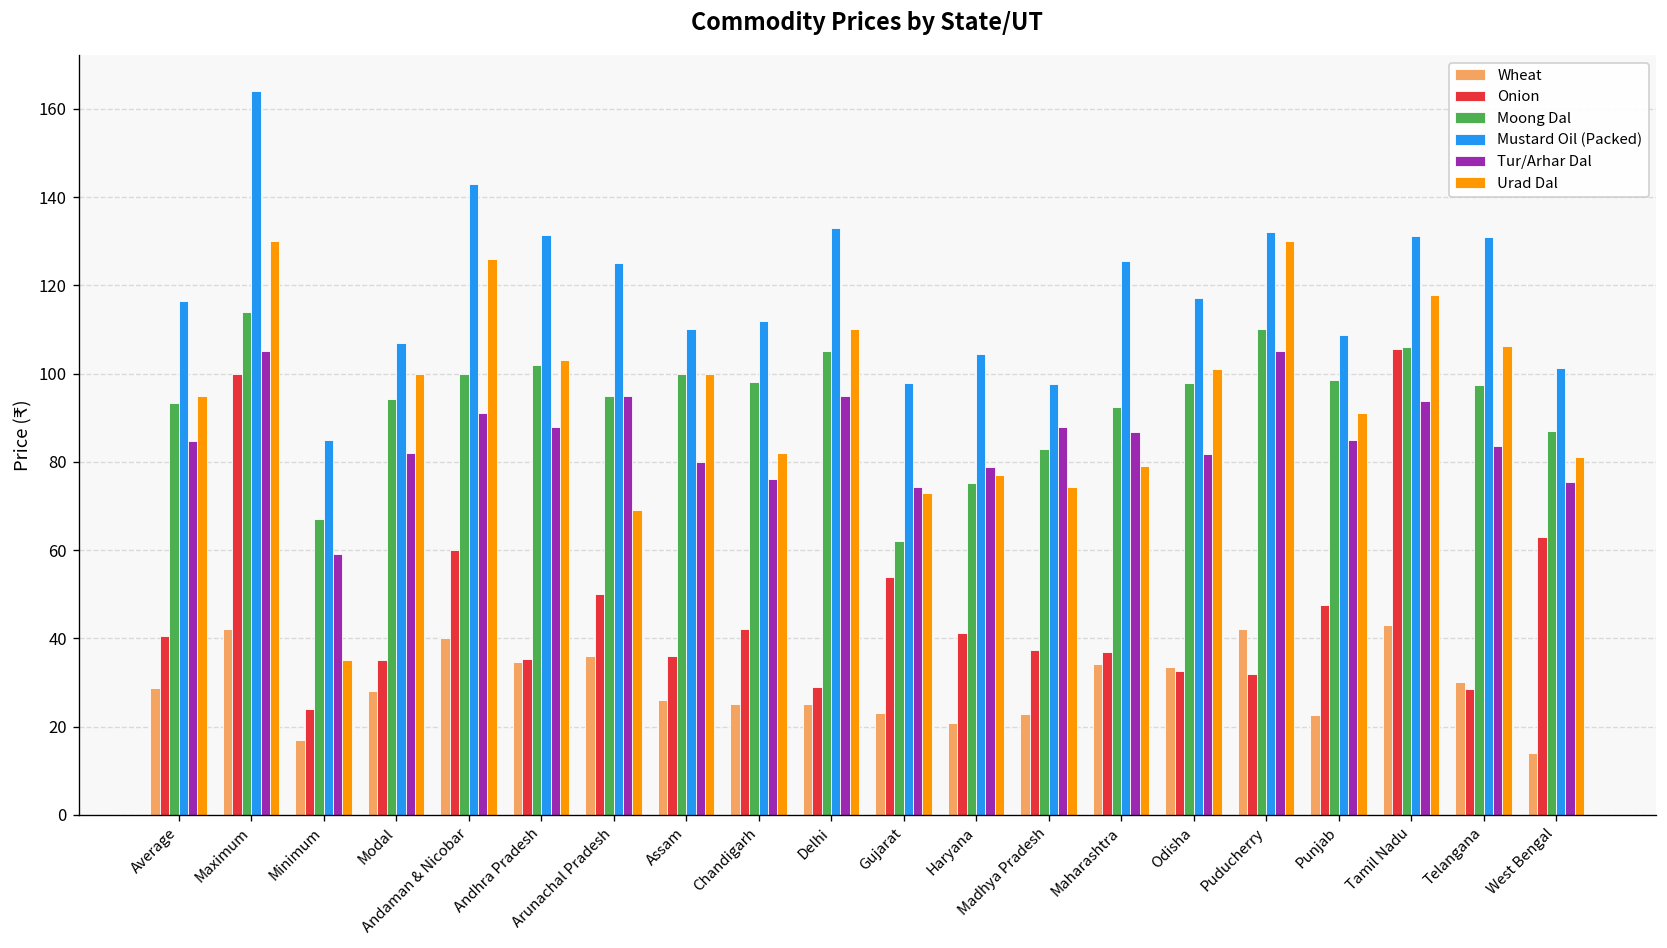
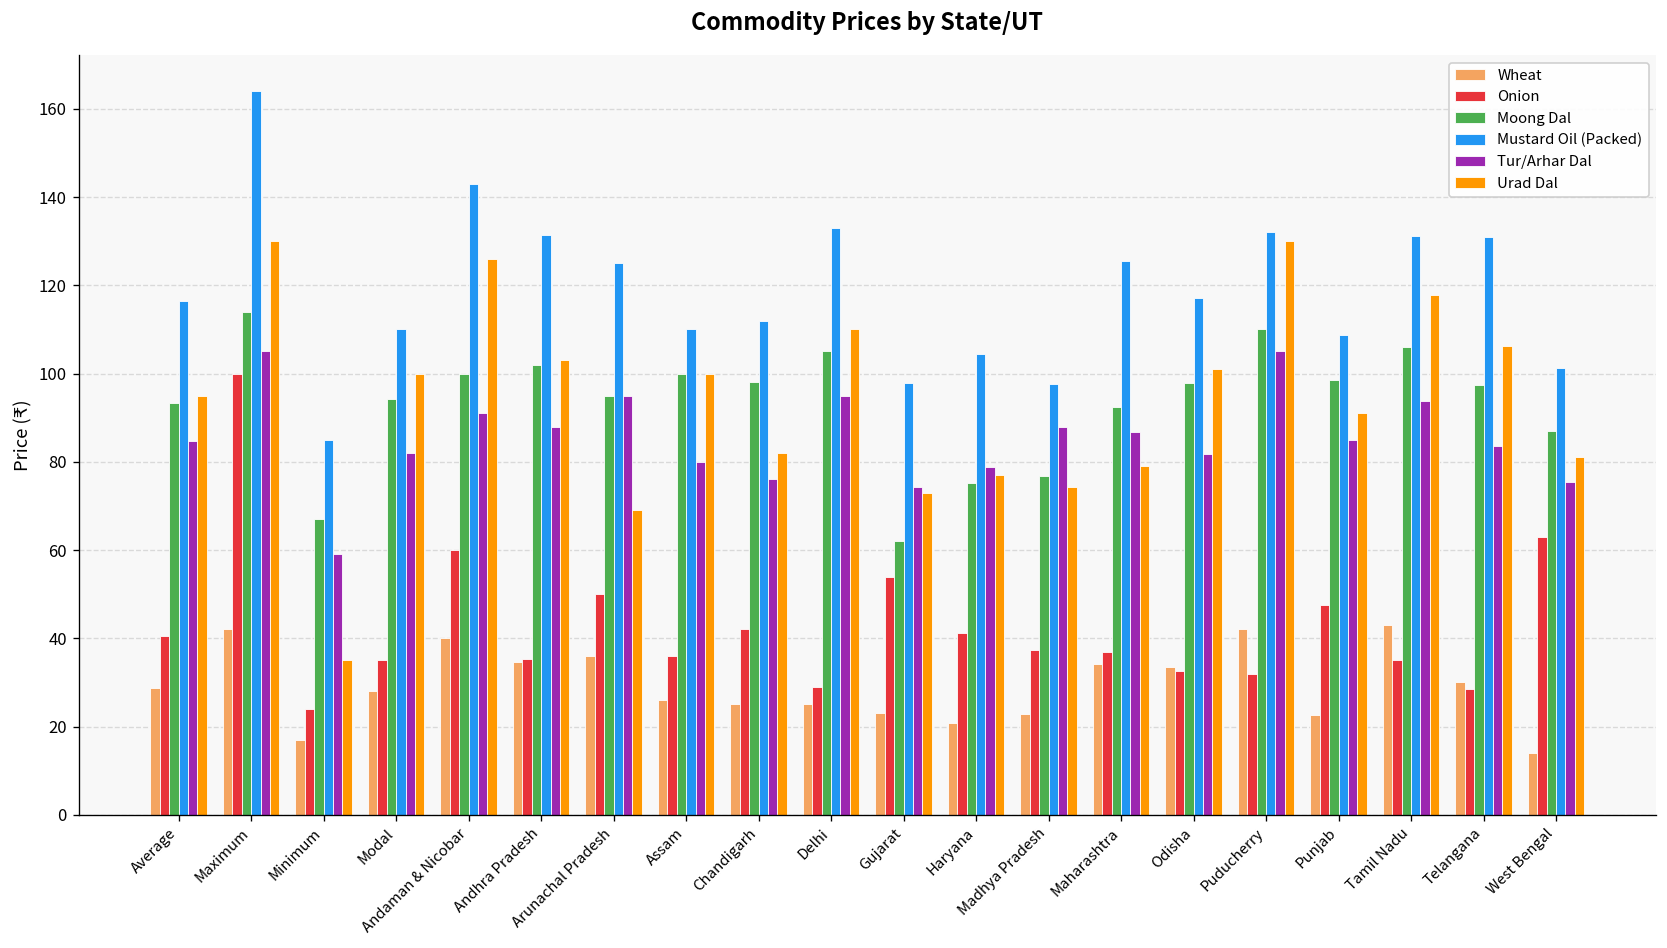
  {
    "Wheat": {
      "Average": 29,
      "Maximum": 42,
      "Minimum": 17,
      "Modal": 28,
      "Andaman & Nicobar": 40,
      "Andhra Pradesh": 35,
      "Arunachal Pradesh": 36,
      "Assam": 26,
      "Chandigarh": 25,
      "Delhi": 25,
      "Gujarat": 23,
      "Haryana": 21,
      "Madhya Pradesh": 23,
      "Maharashtra": 34,
      "Odisha": 34,
      "Puducherry": 42,
      "Punjab": 23,
      "Tamil Nadu": 43,
      "Telangana": 30,
      "West Bengal": 14
    },
    "Onion": {
      "Average": 41,
      "Maximum": 100,
      "Minimum": 24,
      "Modal": 35,
      "Andaman & Nicobar": 60,
      "Andhra Pradesh": 35,
      "Arunachal Pradesh": 50,
      "Assam": 36,
      "Chandigarh": 42,
      "Delhi": 29,
      "Gujarat": 54,
      "Haryana": 41,
      "Madhya Pradesh": 37,
      "Maharashtra": 37,
      "Odisha": 33,
      "Puducherry": 32,
      "Punjab": 48,
-     "Tamil Nadu": 106,
+     "Tamil Nadu": 35,
      "Telangana": 29,
      "West Bengal": 63
    },
    "Moong Dal": {
      "Average": 93,
      "Maximum": 114,
      "Minimum": 67,
      "Modal": 94,
      "Andaman & Nicobar": 100,
      "Andhra Pradesh": 102,
      "Arunachal Pradesh": 95,
      "Assam": 100,
      "Chandigarh": 98,
      "Delhi": 105,
      "Gujarat": 62,
      "Haryana": 75,
-     "Madhya Pradesh": 83,
+     "Madhya Pradesh": 77,
      "Maharashtra": 93,
      "Odisha": 98,
      "Puducherry": 110,
      "Punjab": 99,
      "Tamil Nadu": 106,
      "Telangana": 97,
      "West Bengal": 87
    },
    "Mustard Oil (Packed)": {
      "Average": 116,
      "Maximum": 164,
      "Minimum": 85,
-     "Modal": 107,
+     "Modal": 110,
      "Andaman & Nicobar": 143,
      "Andhra Pradesh": 131,
      "Arunachal Pradesh": 125,
      "Assam": 110,
      "Chandigarh": 112,
      "Delhi": 133,
      "Gujarat": 98,
      "Haryana": 105,
      "Madhya Pradesh": 98,
      "Maharashtra": 126,
      "Odisha": 117,
      "Puducherry": 132,
      "Punjab": 109,
      "Tamil Nadu": 131,
      "Telangana": 131,
      "West Bengal": 101
    },
    "Tur/Arhar Dal": {
      "Average": 85,
      "Maximum": 105,
      "Minimum": 59,
      "Modal": 82,
      "Andaman & Nicobar": 91,
      "Andhra Pradesh": 88,
      "Arunachal Pradesh": 95,
      "Assam": 80,
      "Chandigarh": 76,
      "Delhi": 95,
      "Gujarat": 74,
      "Haryana": 79,
      "Madhya Pradesh": 88,
      "Maharashtra": 87,
      "Odisha": 82,
      "Puducherry": 105,
      "Punjab": 85,
      "Tamil Nadu": 94,
      "Telangana": 84,
      "West Bengal": 75
    },
    "Urad Dal": {
      "Average": 95,
      "Maximum": 130,
      "Minimum": 35,
      "Modal": 100,
      "Andaman & Nicobar": 126,
      "Andhra Pradesh": 103,
      "Arunachal Pradesh": 69,
      "Assam": 100,
      "Chandigarh": 82,
      "Delhi": 110,
      "Gujarat": 73,
      "Haryana": 77,
      "Madhya Pradesh": 74,
      "Maharashtra": 79,
      "Odisha": 101,
      "Puducherry": 130,
      "Punjab": 91,
      "Tamil Nadu": 118,
      "Telangana": 106,
      "West Bengal": 81
    }
  }
